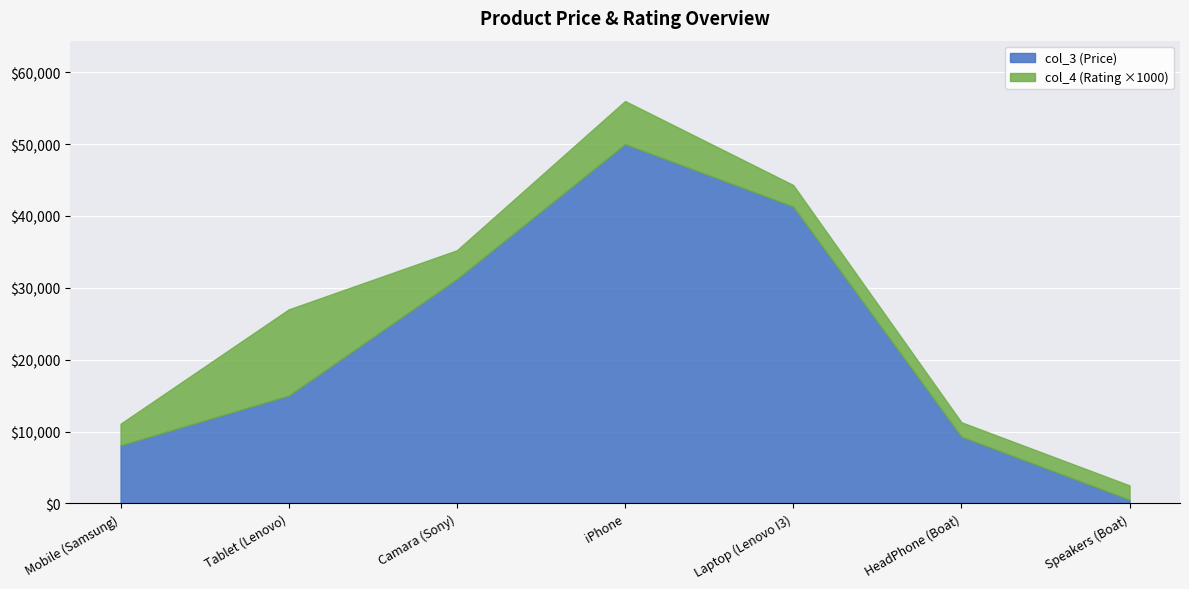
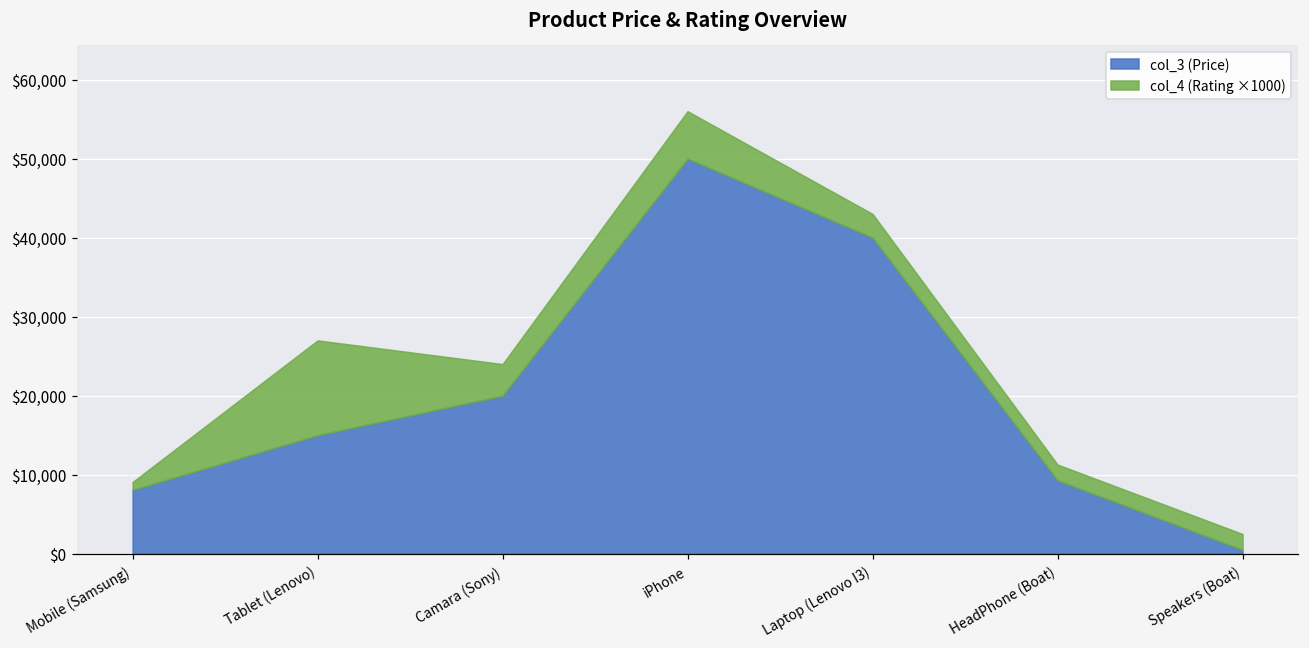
  {
    "col_3 (Price)": {
      "Mobile (Samsung)": "$8,000",
      "Tablet (Lenovo)": "$15,000",
-     "Camara (Sony)": "$31,000",
+     "Camara (Sony)": "$20,000",
      "iPhone": "$50,000",
-     "Laptop (Lenovo I3)": "$41,000",
+     "Laptop (Lenovo I3)": "$40,000",
      "HeadPhone (Boat)": "$9,000",
      "Speakers (Boat)": "$1,000"
    },
    "col_4 (Rating ×1000)": {
-     "Mobile (Samsung)": "$3,000",
+     "Mobile (Samsung)": "$1,000",
      "Tablet (Lenovo)": "$12,000",
      "Camara (Sony)": "$4,000",
      "iPhone": "$6,000",
      "Laptop (Lenovo I3)": "$3,000",
      "HeadPhone (Boat)": "$2,000",
      "Speakers (Boat)": "$2,000"
    }
  }
